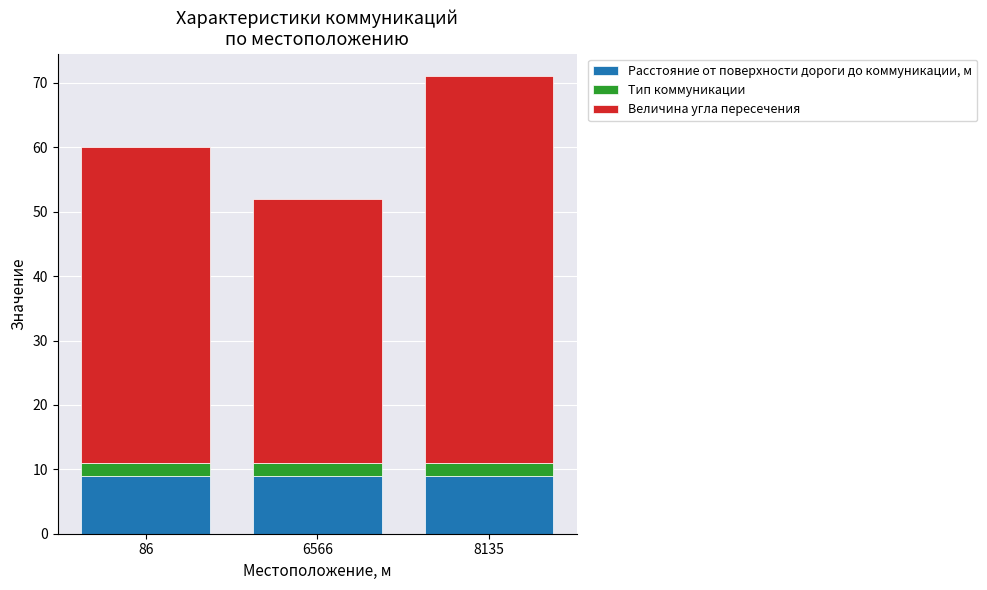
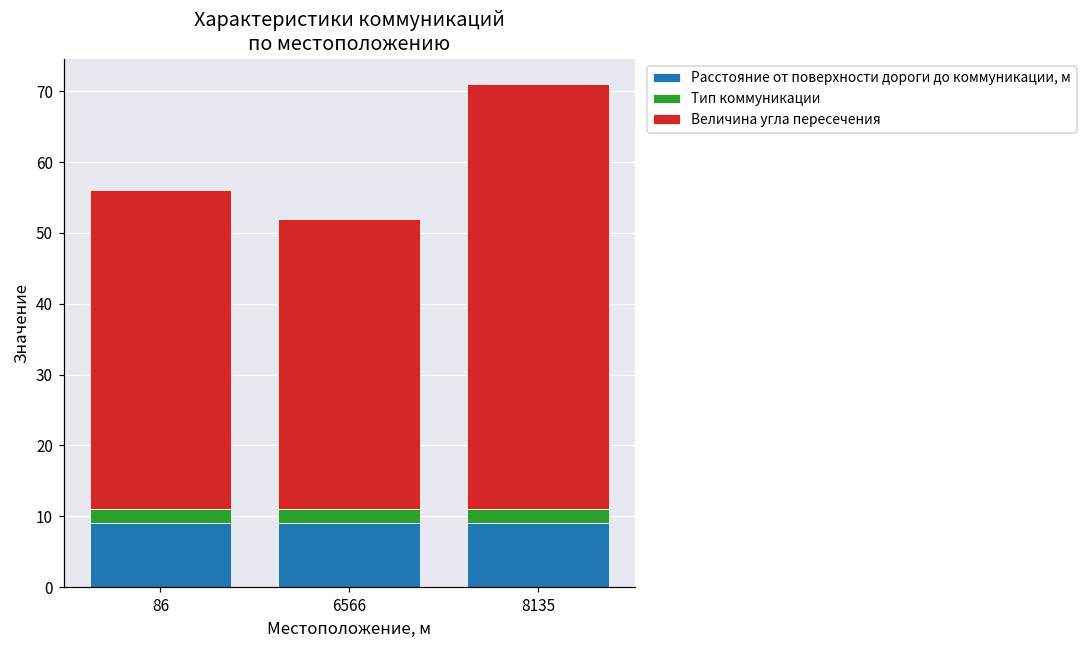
  {
    "Расстояние от поверхности дороги до коммуникации, м": {
      "86": 9,
      "6566": 9,
      "8135": 9
    },
    "Тип коммуникации": {
      "86": 2,
      "6566": 2,
      "8135": 2
    },
    "Величина угла пересечения": {
-     "86": 49,
+     "86": 45,
      "6566": 41,
      "8135": 60
    }
  }
